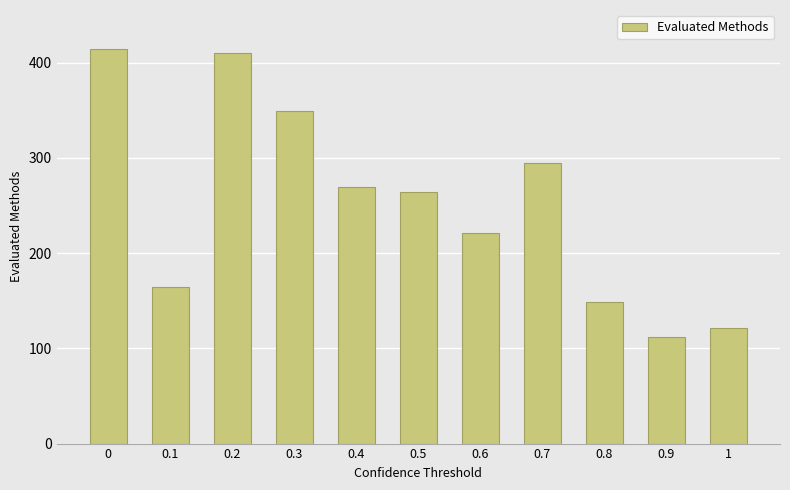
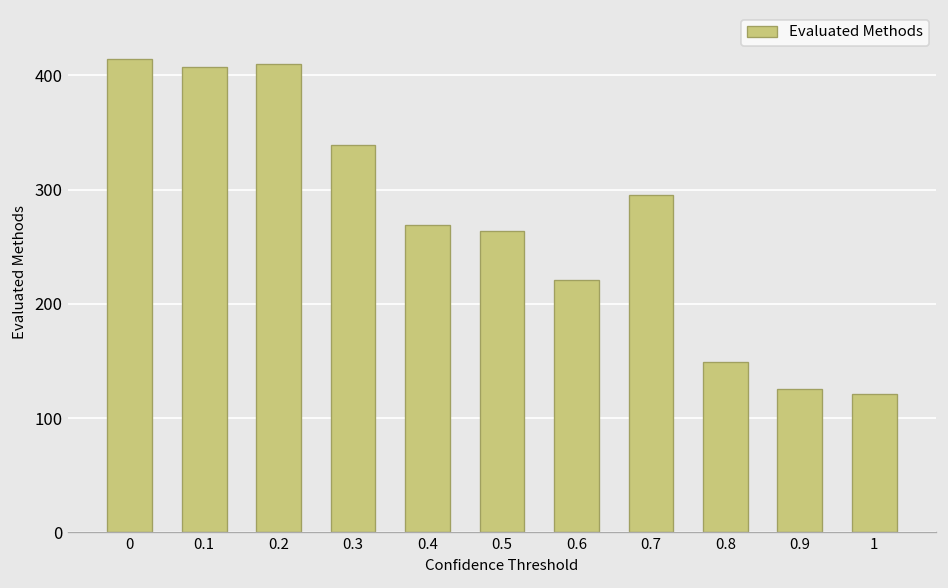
  {
    "0": 410,
-   "0.1": 160,
+   "0.1": 410,
    "0.2": 410,
-   "0.3": 350,
+   "0.3": 340,
    "0.4": 270,
    "0.5": 260,
    "0.6": 220,
    "0.7": 300,
    "0.8": 150,
-   "0.9": 110,
+   "0.9": 130,
    "1": 120
  }
